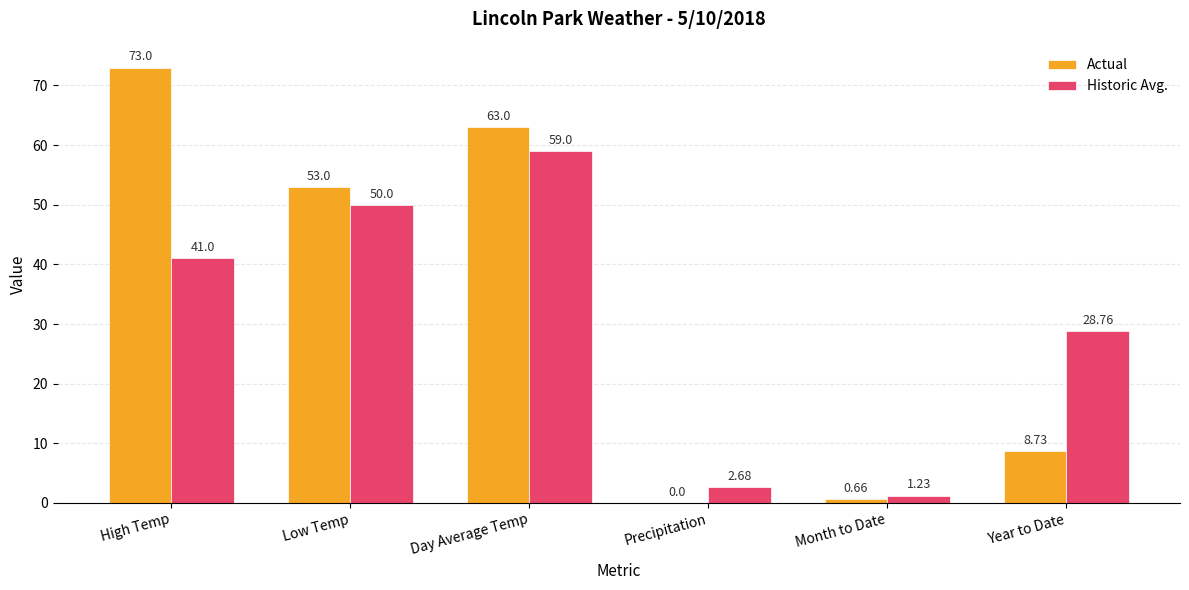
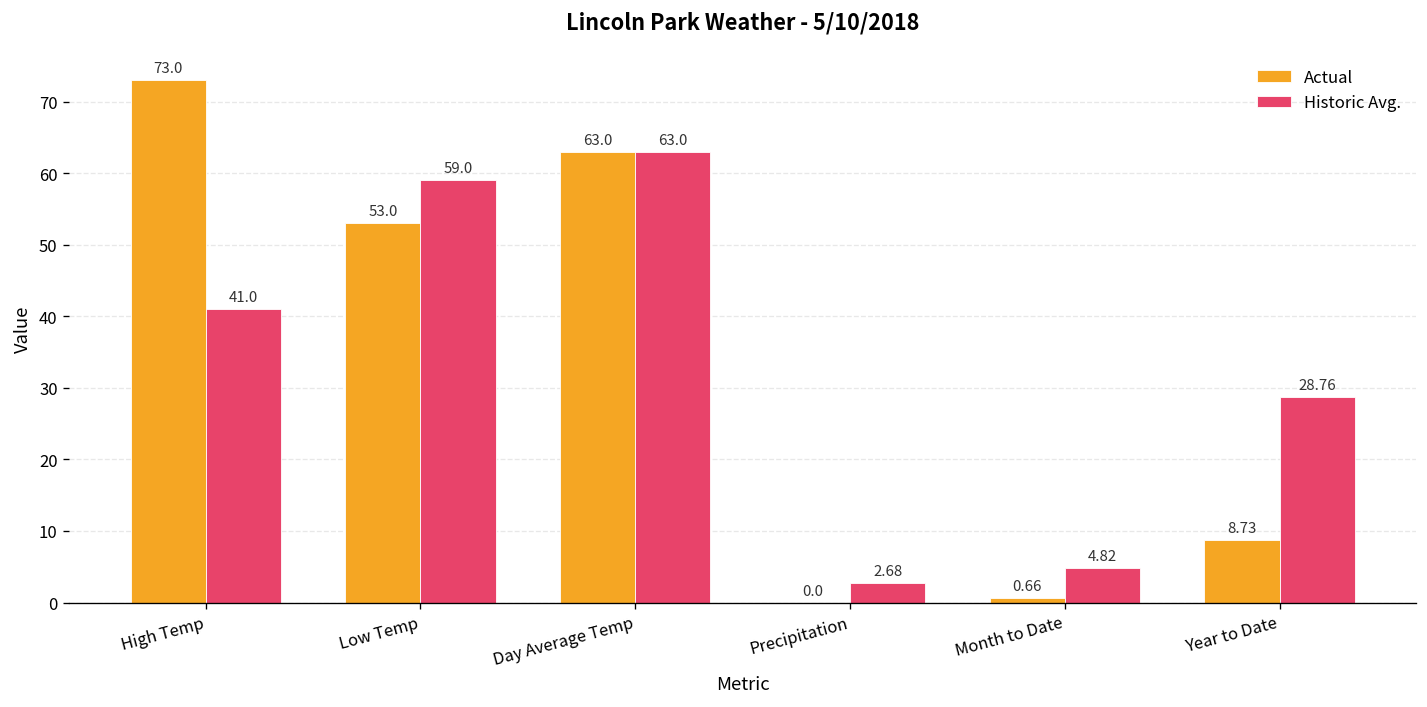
  {
    "Actual": {
      "High Temp": 73.0,
      "Low Temp": 53.0,
      "Day Average Temp": 63.0,
      "Precipitation": 0.0,
      "Month to Date": 0.66,
      "Year to Date": 8.73
    },
    "Historic Avg.": {
      "High Temp": 41.0,
-     "Low Temp": 50.0,
-     "Day Average Temp": 59.0,
+     "Low Temp": 59.0,
+     "Day Average Temp": 63.0,
      "Precipitation": 2.68,
-     "Month to Date": 1.23,
+     "Month to Date": 4.82,
      "Year to Date": 28.76
    }
  }
